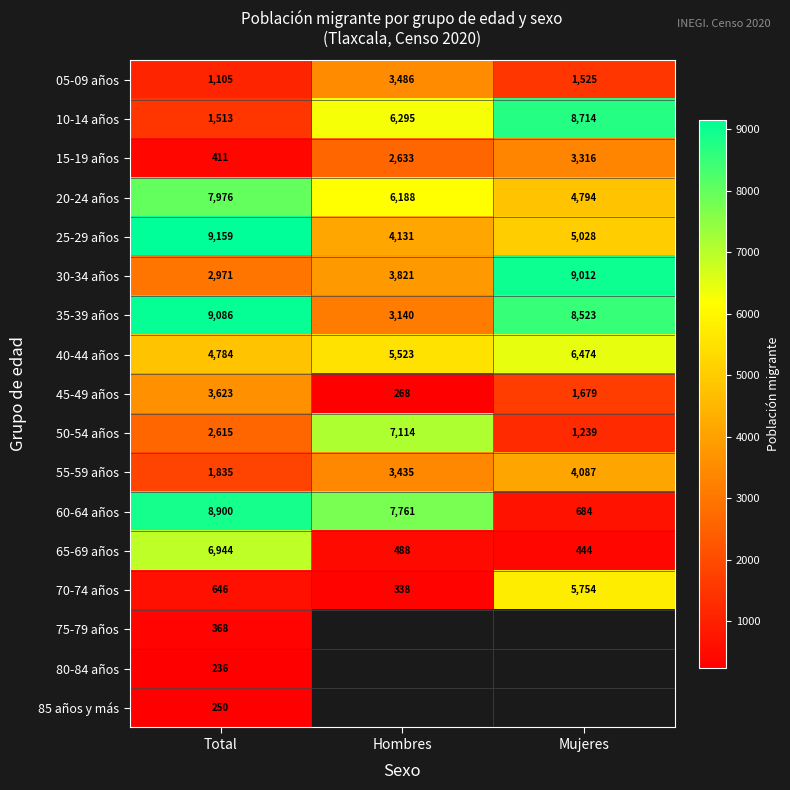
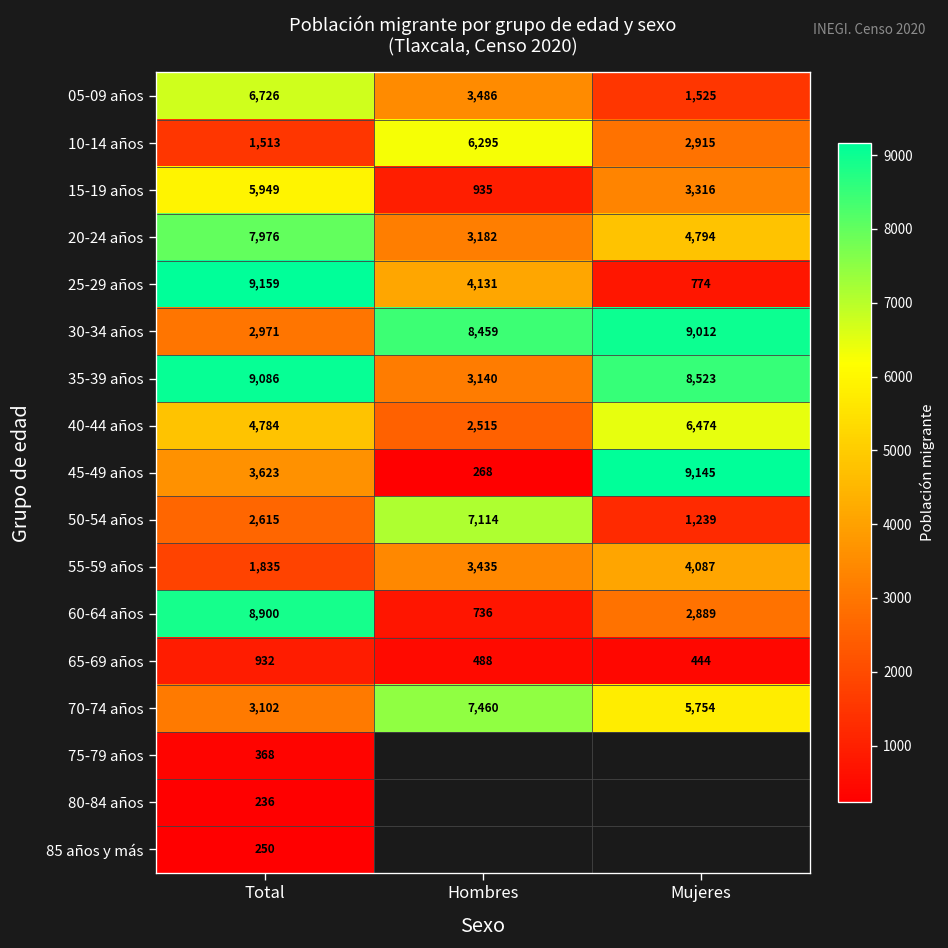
  {
    "05-09 años": {
-     "Total": "1,105",
+     "Total": "6,726",
      "Hombres": "3,486",
      "Mujeres": "1,525"
    },
    "10-14 años": {
      "Total": "1,513",
      "Hombres": "6,295",
-     "Mujeres": "8,714"
+     "Mujeres": "2,915"
    },
    "15-19 años": {
-     "Total": "411",
-     "Hombres": "2,633",
+     "Total": "5,949",
+     "Hombres": "935",
      "Mujeres": "3,316"
    },
    "20-24 años": {
      "Total": "7,976",
-     "Hombres": "6,188",
+     "Hombres": "3,182",
      "Mujeres": "4,794"
    },
    "25-29 años": {
      "Total": "9,159",
      "Hombres": "4,131",
-     "Mujeres": "5,028"
+     "Mujeres": "774"
    },
    "30-34 años": {
      "Total": "2,971",
-     "Hombres": "3,821",
+     "Hombres": "8,459",
      "Mujeres": "9,012"
    },
    "35-39 años": {
      "Total": "9,086",
      "Hombres": "3,140",
      "Mujeres": "8,523"
    },
    "40-44 años": {
      "Total": "4,784",
-     "Hombres": "5,523",
+     "Hombres": "2,515",
      "Mujeres": "6,474"
    },
    "45-49 años": {
      "Total": "3,623",
      "Hombres": "268",
-     "Mujeres": "1,679"
+     "Mujeres": "9,145"
    },
    "50-54 años": {
      "Total": "2,615",
      "Hombres": "7,114",
      "Mujeres": "1,239"
    },
    "55-59 años": {
      "Total": "1,835",
      "Hombres": "3,435",
      "Mujeres": "4,087"
    },
    "60-64 años": {
      "Total": "8,900",
-     "Hombres": "7,761",
-     "Mujeres": "684"
+     "Hombres": "736",
+     "Mujeres": "2,889"
    },
    "65-69 años": {
-     "Total": "6,944",
+     "Total": "932",
      "Hombres": "488",
      "Mujeres": "444"
    },
    "70-74 años": {
-     "Total": "646",
-     "Hombres": "338",
+     "Total": "3,102",
+     "Hombres": "7,460",
      "Mujeres": "5,754"
    },
    "75-79 años": {
      "Total": "368"
    },
    "80-84 años": {
      "Total": "236"
    },
    "85 años y más": {
      "Total": "250"
    }
  }
